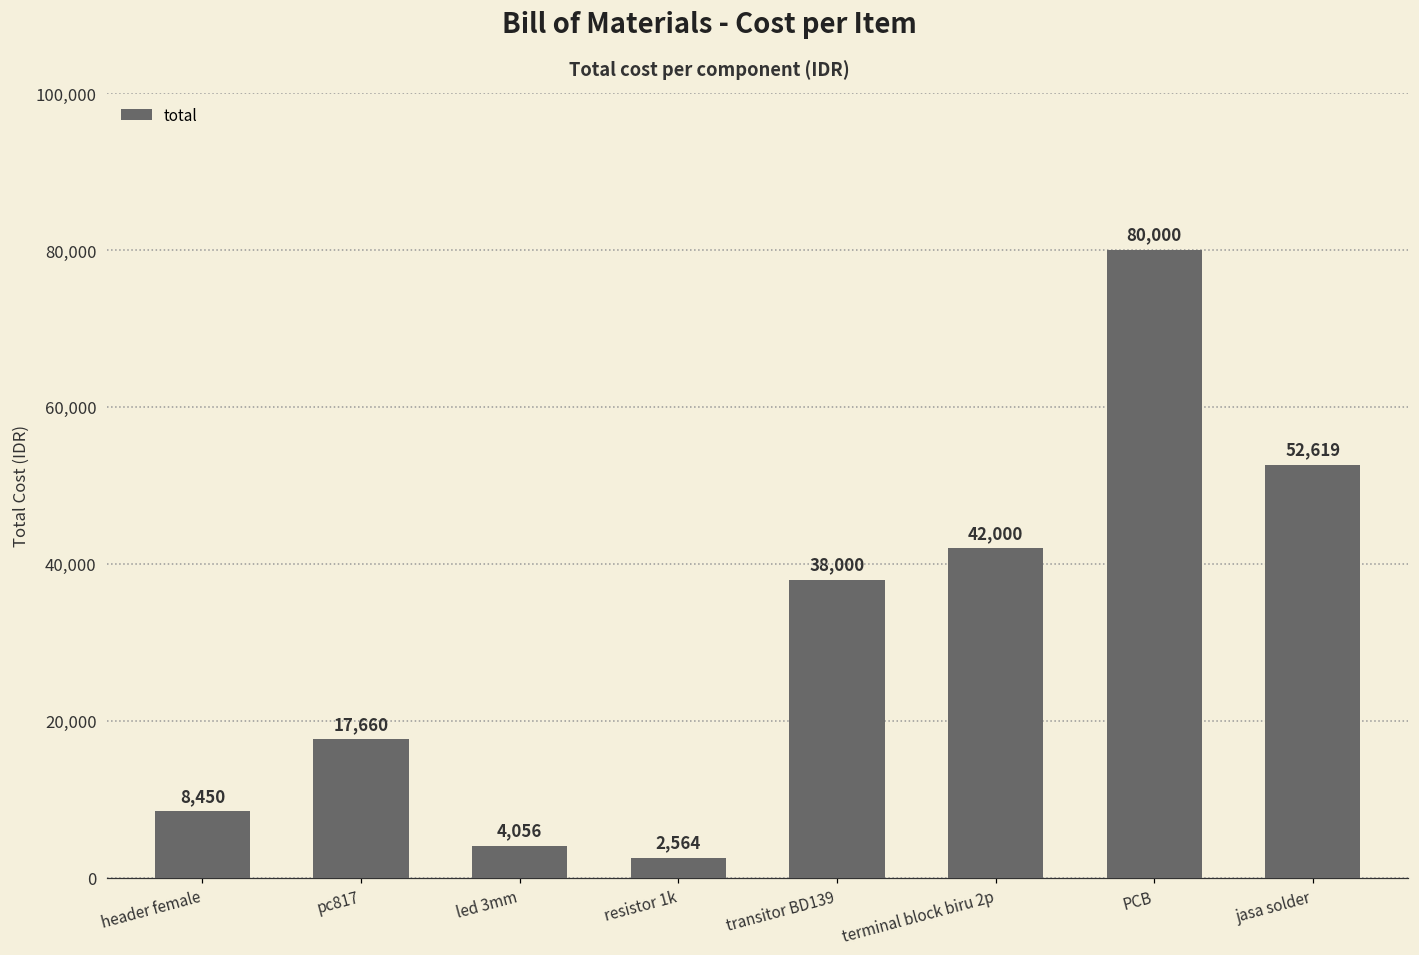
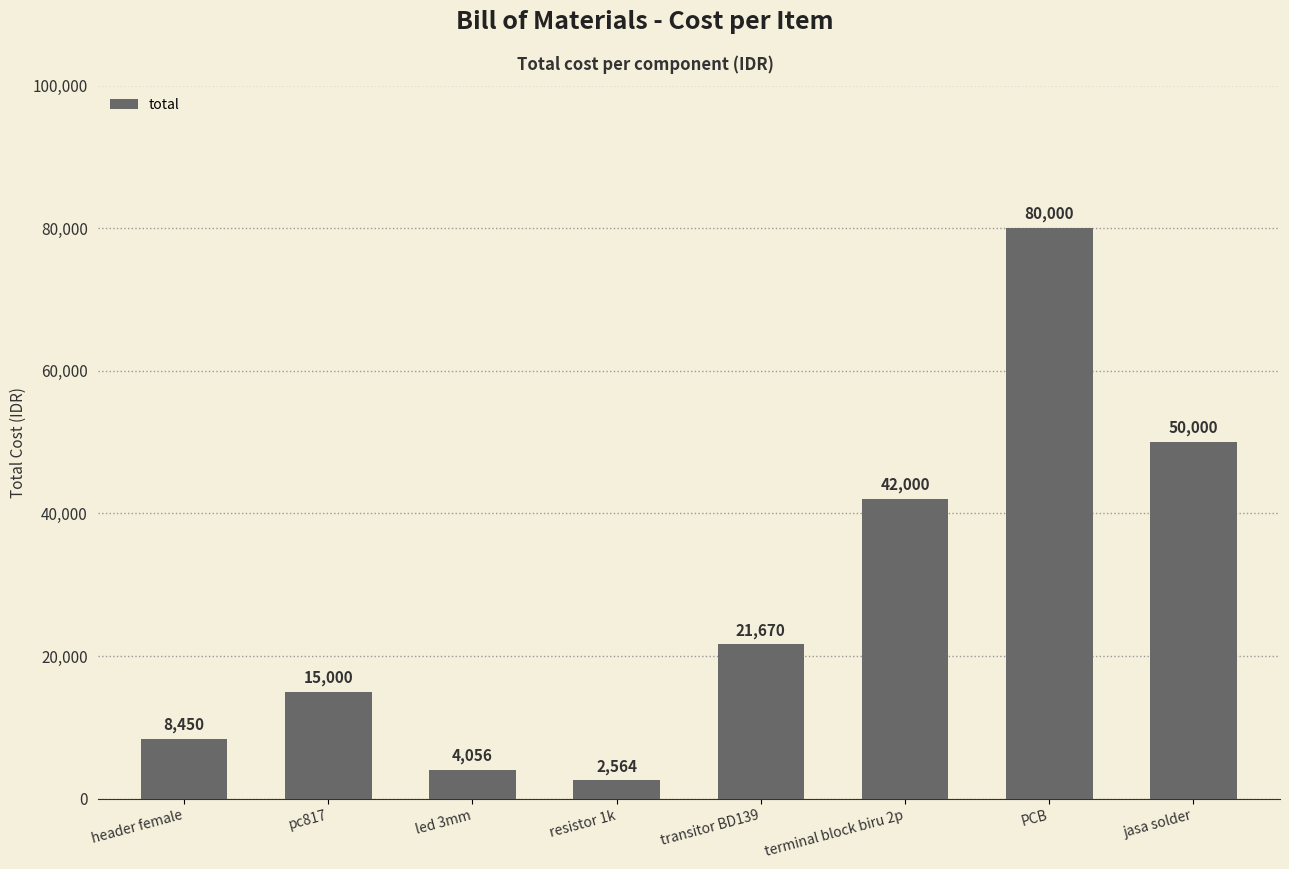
  {
    "header female": "8,450",
-   "pc817": "17,660",
+   "pc817": "15,000",
    "led 3mm": "4,056",
    "resistor 1k": "2,564",
-   "transitor BD139": "38,000",
+   "transitor BD139": "21,670",
    "terminal block biru 2p": "42,000",
    "PCB": "80,000",
-   "jasa solder": "52,619"
+   "jasa solder": "50,000"
  }
